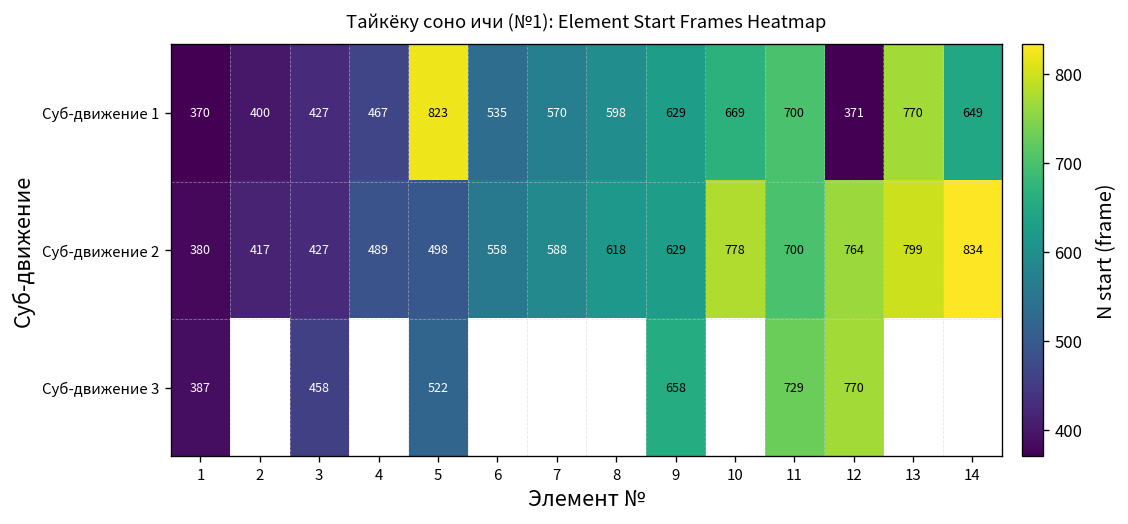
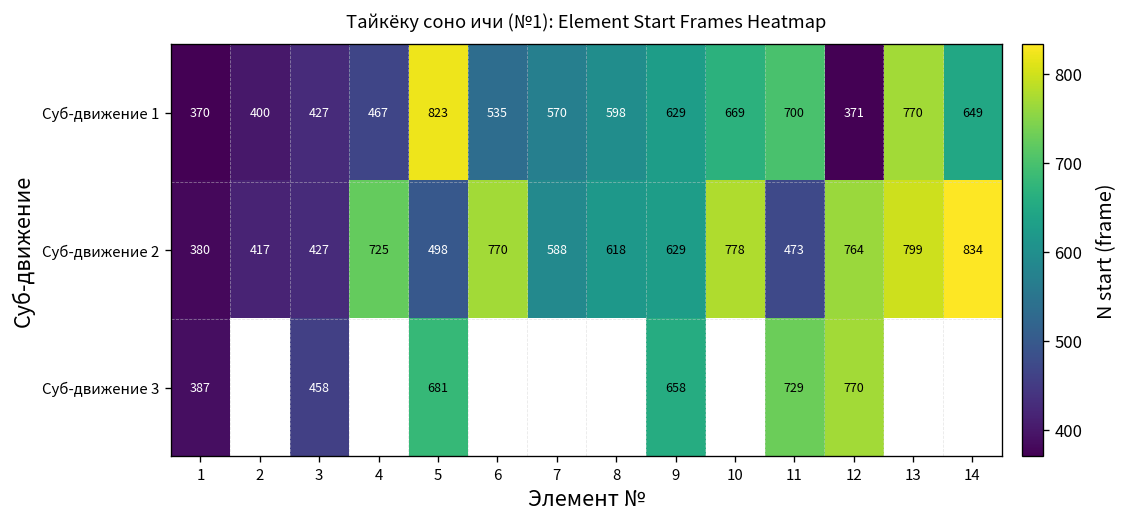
  {
    "Суб-движение 1": {
      "1": 370,
      "2": 400,
      "3": 427,
      "4": 467,
      "5": 823,
      "6": 535,
      "7": 570,
      "8": 598,
      "9": 629,
      "10": 669,
      "11": 700,
      "12": 371,
      "13": 770,
      "14": 649
    },
    "Суб-движение 2": {
      "1": 380,
      "2": 417,
      "3": 427,
-     "4": 489,
+     "4": 725,
      "5": 498,
-     "6": 558,
+     "6": 770,
      "7": 588,
      "8": 618,
      "9": 629,
      "10": 778,
-     "11": 700,
+     "11": 473,
      "12": 764,
      "13": 799,
      "14": 834
    },
    "Суб-движение 3": {
      "1": 387,
      "3": 458,
-     "5": 522,
+     "5": 681,
      "9": 658,
      "11": 729,
      "12": 770
    }
  }
